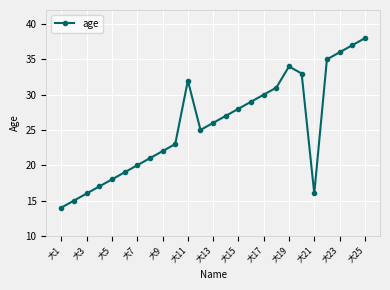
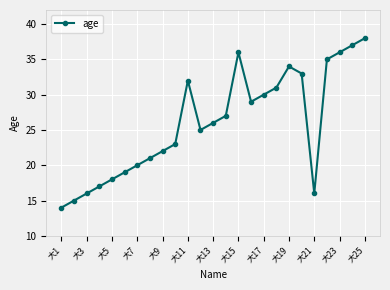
  {
    "大1": 14,
    "大3": 16,
    "大5": 18,
    "大7": 20,
    "大9": 22,
    "大11": 32,
    "大13": 26,
-   "大15": 28,
+   "大15": 36,
    "大17": 30,
    "大19": 34,
    "大21": 16,
    "大23": 36,
    "大25": 38
  }
